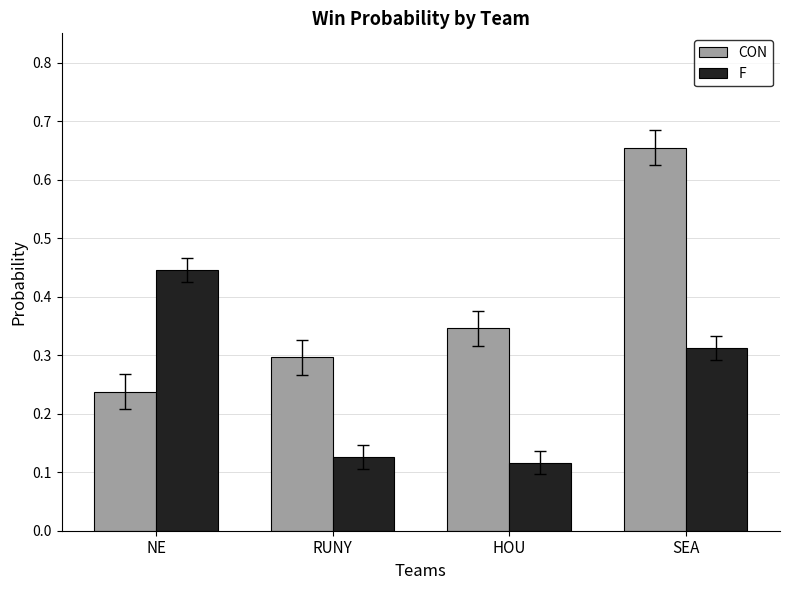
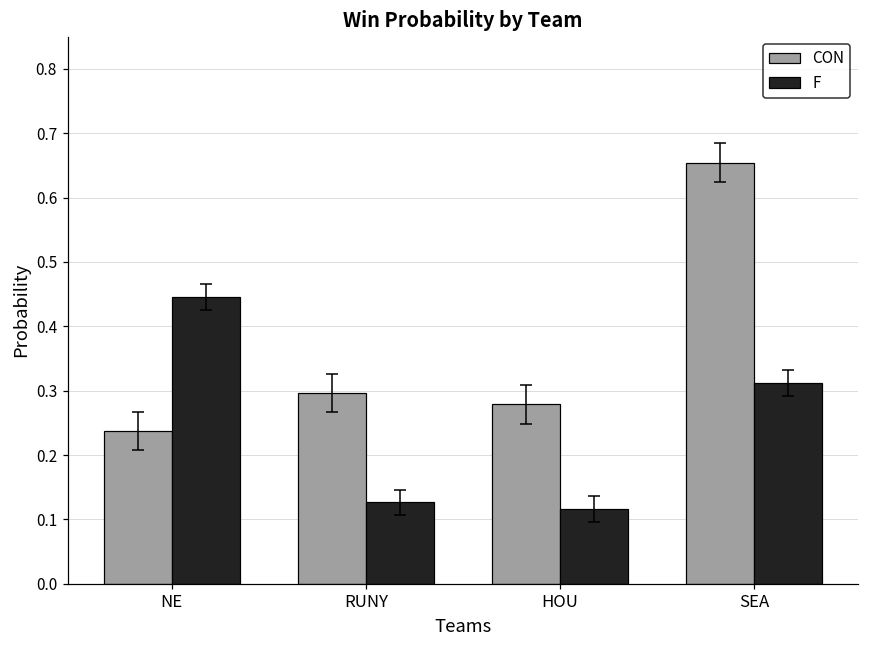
  {
    "CON": {
      "NE": 0.24,
      "RUNY": 0.30,
-     "HOU": 0.35,
+     "HOU": 0.28,
      "SEA": 0.65
    }
  }
